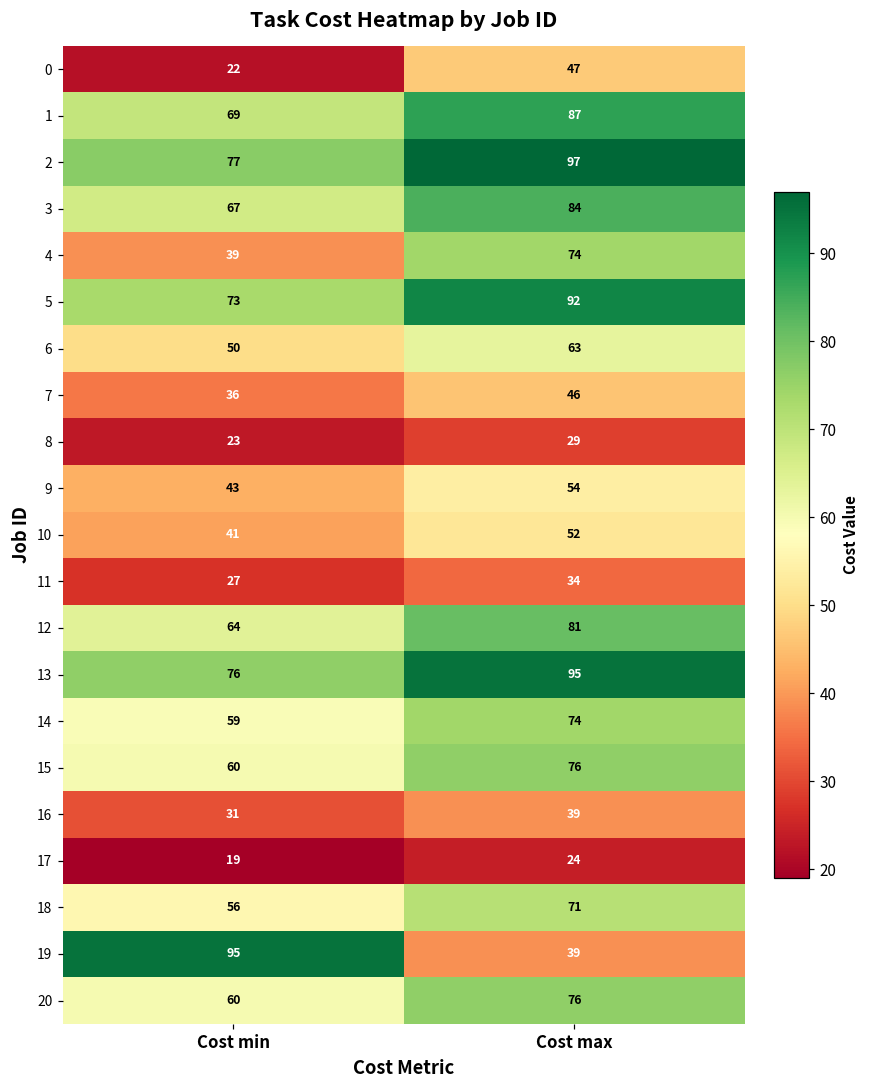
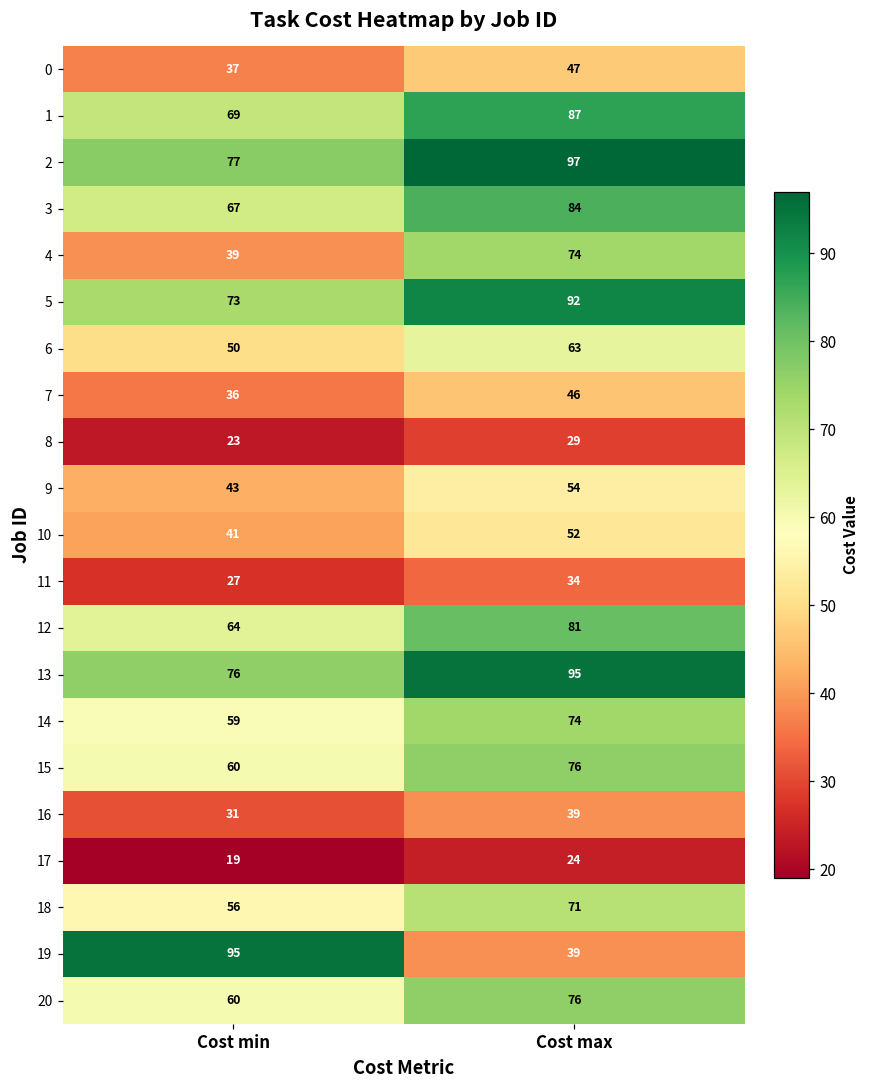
  {
    "0": {
-     "Cost min": 22,
+     "Cost min": 37,
      "Cost max": 47
    },
    "1": {
      "Cost min": 69,
      "Cost max": 87
    },
    "2": {
      "Cost min": 77,
      "Cost max": 97
    },
    "3": {
      "Cost min": 67,
      "Cost max": 84
    },
    "4": {
      "Cost min": 39,
      "Cost max": 74
    },
    "5": {
      "Cost min": 73,
      "Cost max": 92
    },
    "6": {
      "Cost min": 50,
      "Cost max": 63
    },
    "7": {
      "Cost min": 36,
      "Cost max": 46
    },
    "8": {
      "Cost min": 23,
      "Cost max": 29
    },
    "9": {
      "Cost min": 43,
      "Cost max": 54
    },
    "10": {
      "Cost min": 41,
      "Cost max": 52
    },
    "11": {
      "Cost min": 27,
      "Cost max": 34
    },
    "12": {
      "Cost min": 64,
      "Cost max": 81
    },
    "13": {
      "Cost min": 76,
      "Cost max": 95
    },
    "14": {
      "Cost min": 59,
      "Cost max": 74
    },
    "15": {
      "Cost min": 60,
      "Cost max": 76
    },
    "16": {
      "Cost min": 31,
      "Cost max": 39
    },
    "17": {
      "Cost min": 19,
      "Cost max": 24
    },
    "18": {
      "Cost min": 56,
      "Cost max": 71
    },
    "19": {
      "Cost min": 95,
      "Cost max": 39
    },
    "20": {
      "Cost min": 60,
      "Cost max": 76
    }
  }
